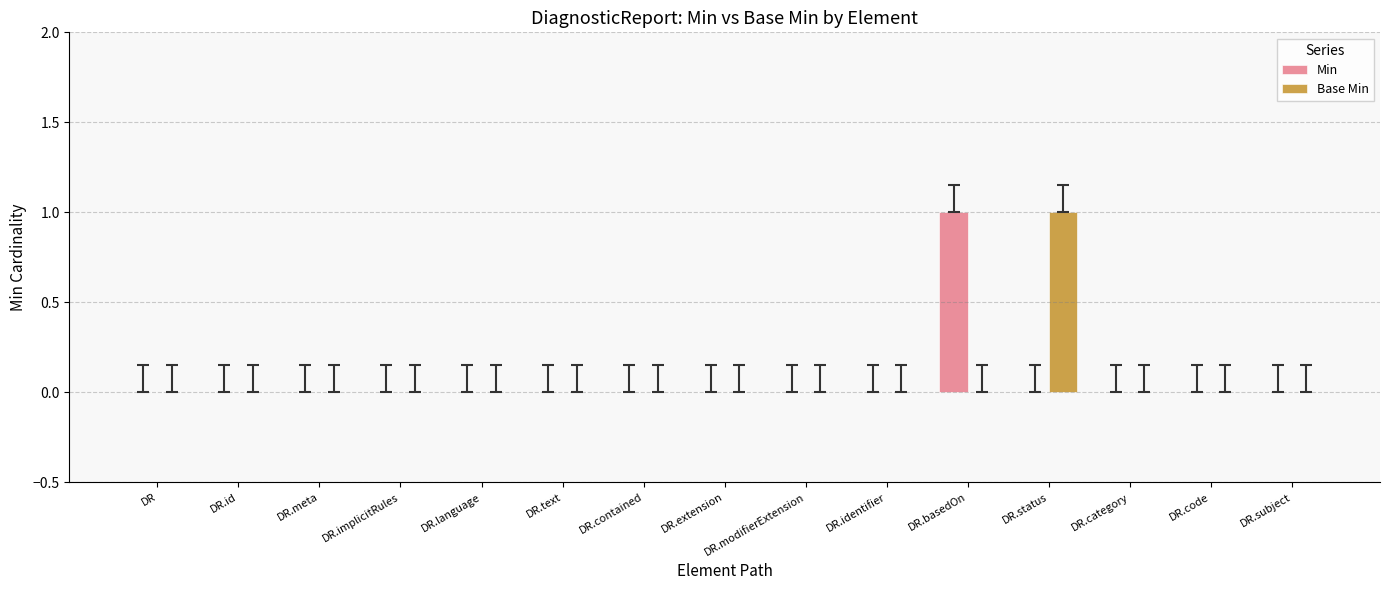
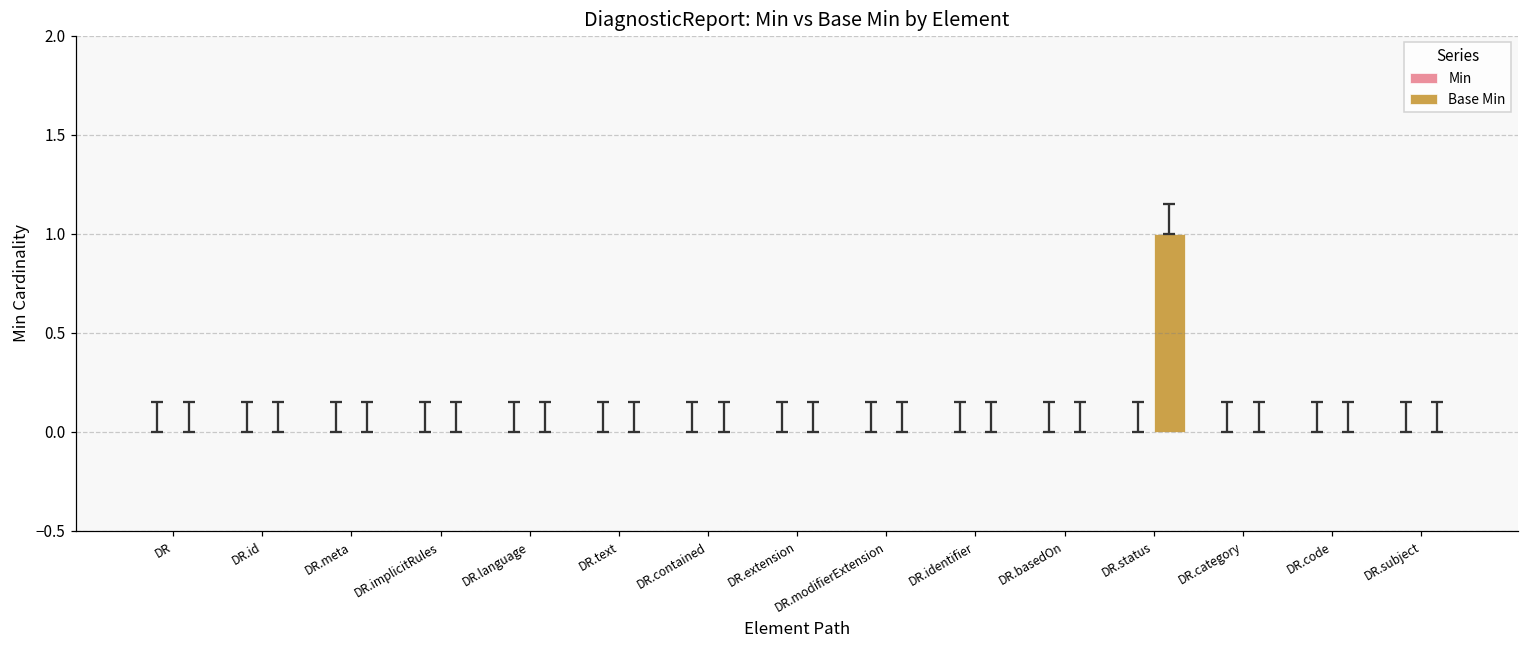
  {
    "Min": {
      "DR": 0,
      "DR.id": 0,
      "DR.meta": 0,
      "DR.implicitRules": 0,
      "DR.language": 0,
      "DR.text": 0,
      "DR.contained": 0,
      "DR.extension": 0,
      "DR.modifierExtension": 0,
      "DR.identifier": 0,
-     "DR.basedOn": 1,
+     "DR.basedOn": 0,
      "DR.status": 0,
      "DR.category": 0,
      "DR.code": 0,
      "DR.subject": 0
    },
    "Base Min": {
      "DR": 0,
      "DR.id": 0,
      "DR.meta": 0,
      "DR.implicitRules": 0,
      "DR.language": 0,
      "DR.text": 0,
      "DR.contained": 0,
      "DR.extension": 0,
      "DR.modifierExtension": 0,
      "DR.identifier": 0,
      "DR.basedOn": 0,
      "DR.status": 1,
      "DR.category": 0,
      "DR.code": 0,
      "DR.subject": 0
    }
  }
